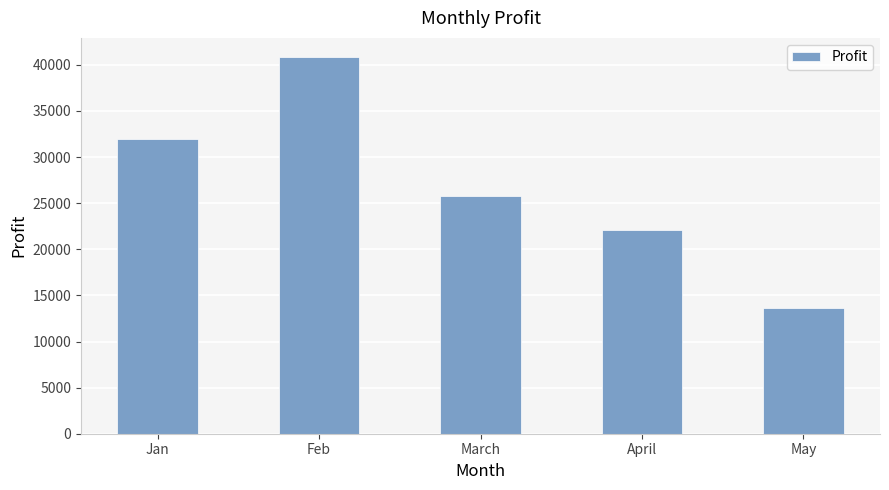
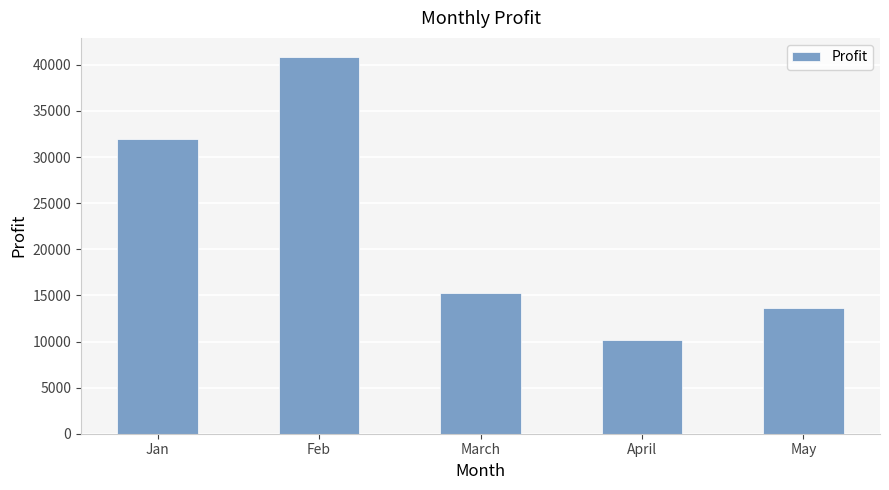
  {
    "Jan": 32000,
    "Feb": 41000,
-   "March": 26000,
-   "April": 22000,
+   "March": 15000,
+   "April": 10000,
    "May": 14000
  }
